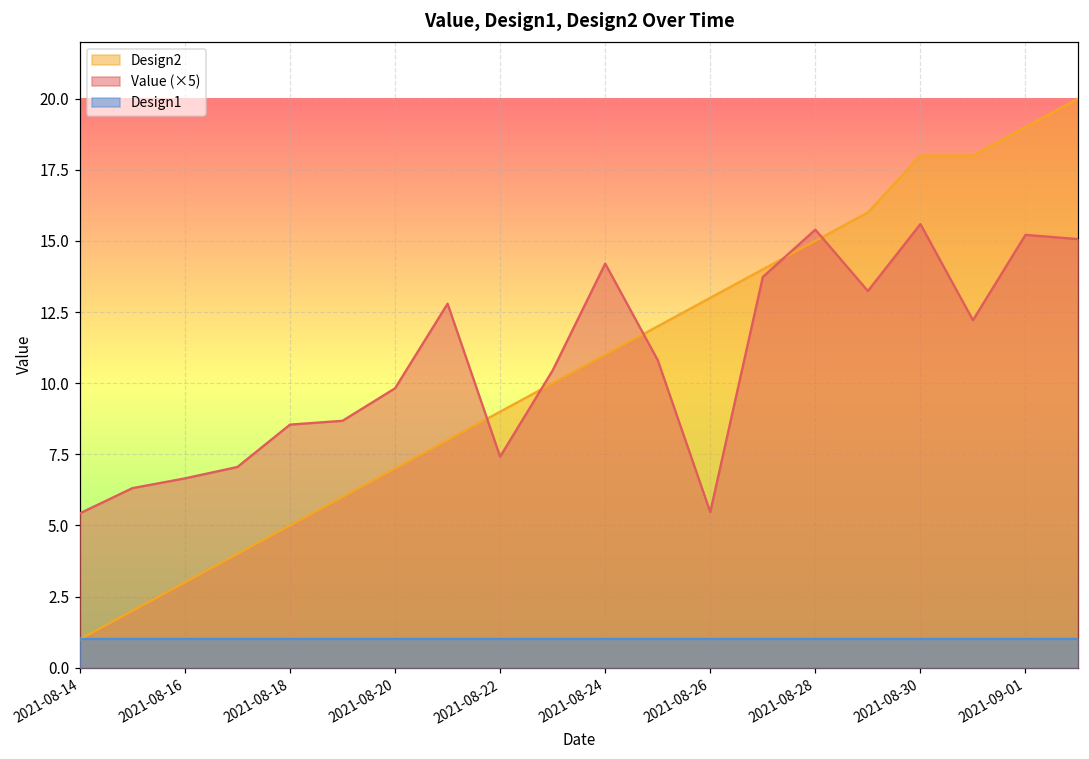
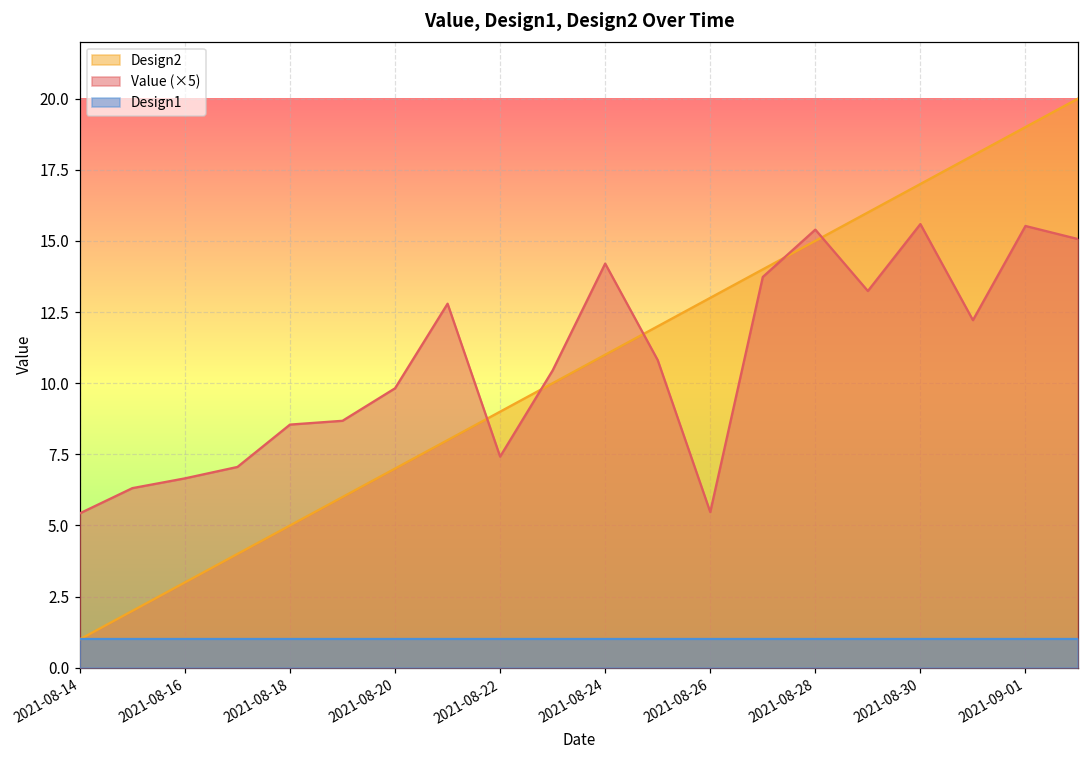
  {
    "Design2": {
      "2021-08-16": 3,
      "2021-08-18": 5,
      "2021-08-20": 7,
      "2021-08-22": 9,
      "2021-08-24": 11,
      "2021-08-26": 13,
      "2021-08-28": 15,
-     "2021-08-30": 18,
+     "2021-08-30": 17,
      "2021-09-01": 19
    },
    "Value (×5)": {
      "2021-08-14": 5.4,
      "2021-08-16": 6.7,
      "2021-08-18": 8.5,
      "2021-08-20": 9.8,
      "2021-08-22": 7.4,
      "2021-08-24": 14.2,
      "2021-08-26": 5.5,
      "2021-08-28": 15.4,
      "2021-08-30": 15.6,
-     "2021-09-01": 15.2
+     "2021-09-01": 15.5
    },
    "Design1": {
      "2021-08-16": 1.0,
      "2021-08-18": 1.0,
      "2021-08-20": 1.0,
      "2021-08-22": 1.0,
      "2021-08-24": 1.0,
      "2021-08-26": 1.0,
      "2021-08-28": 1.0,
      "2021-08-30": 1.0,
      "2021-09-01": 1.0
    }
  }
